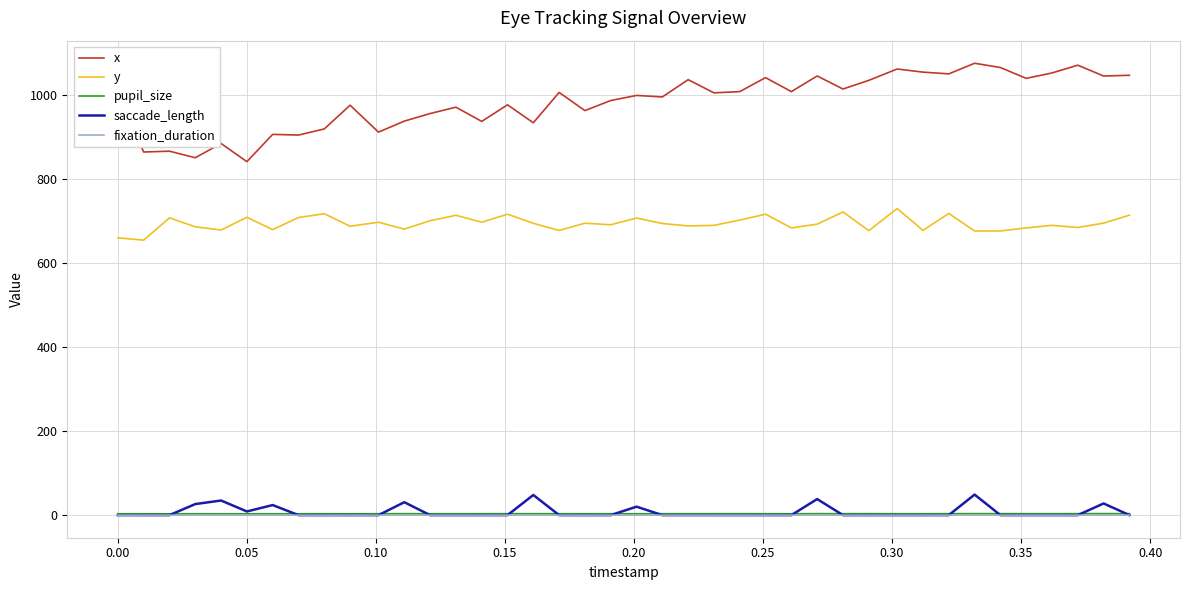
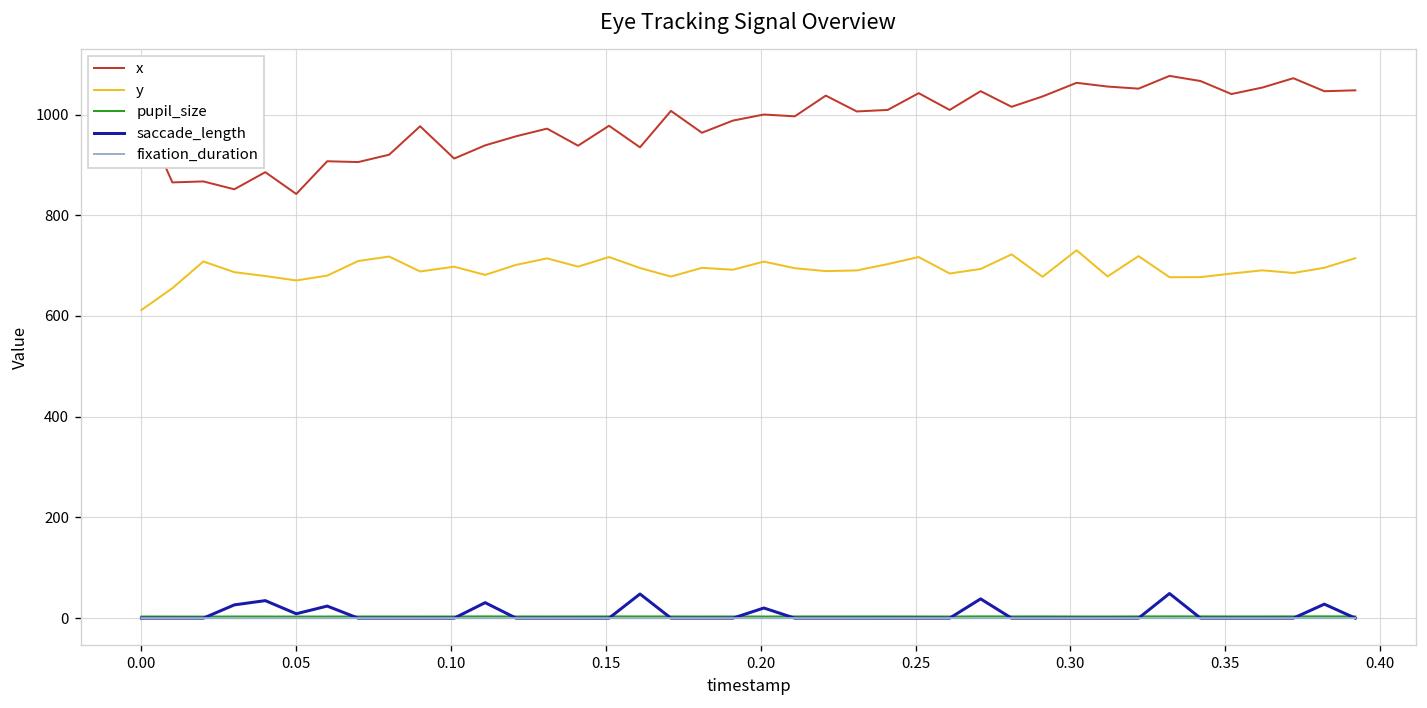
  {
    "x": {
      "0.05": 840
    },
    "y": {
-     "0.00": 660,
-     "0.05": 710
+     "0.00": 610,
+     "0.05": 670
    }
  }
